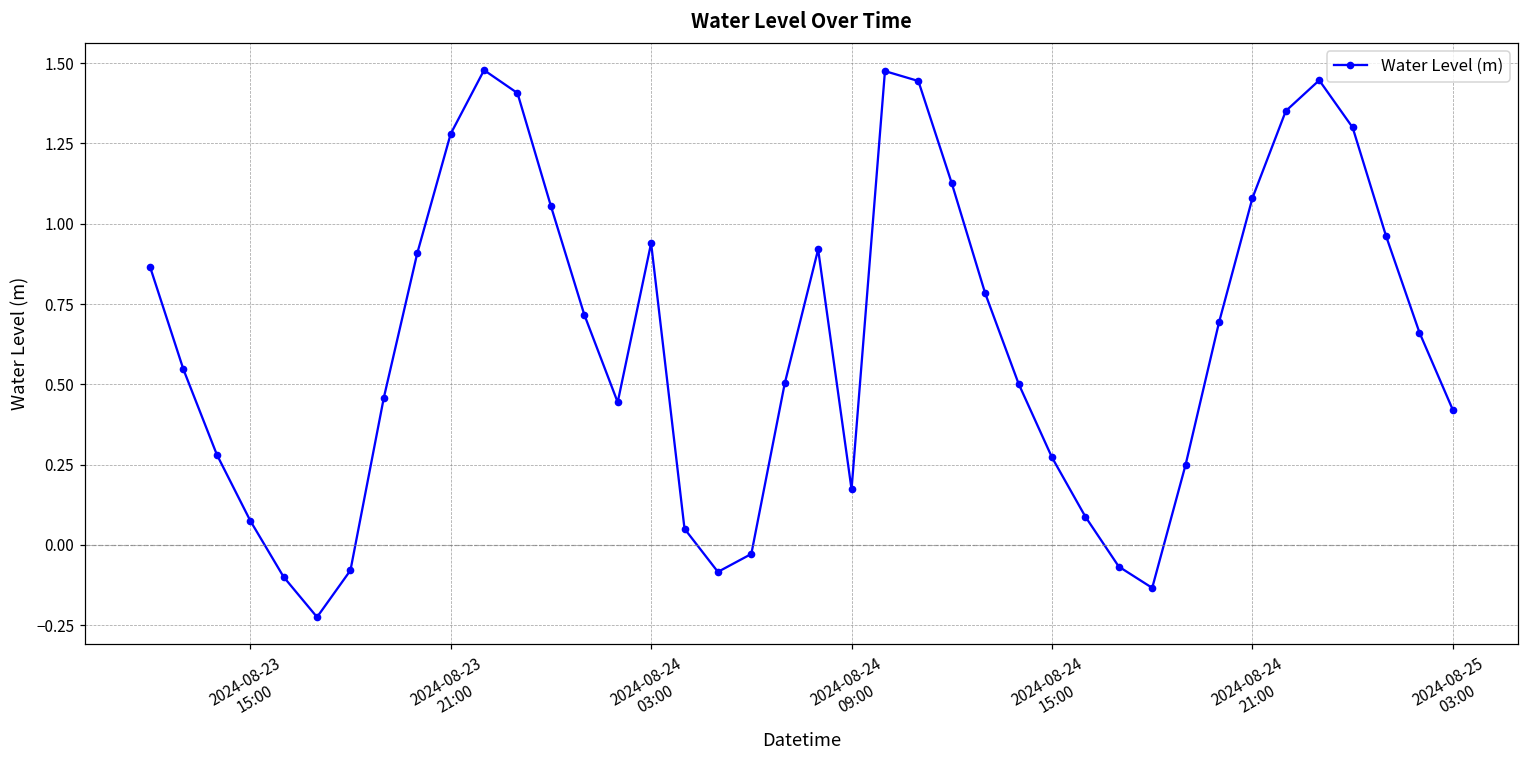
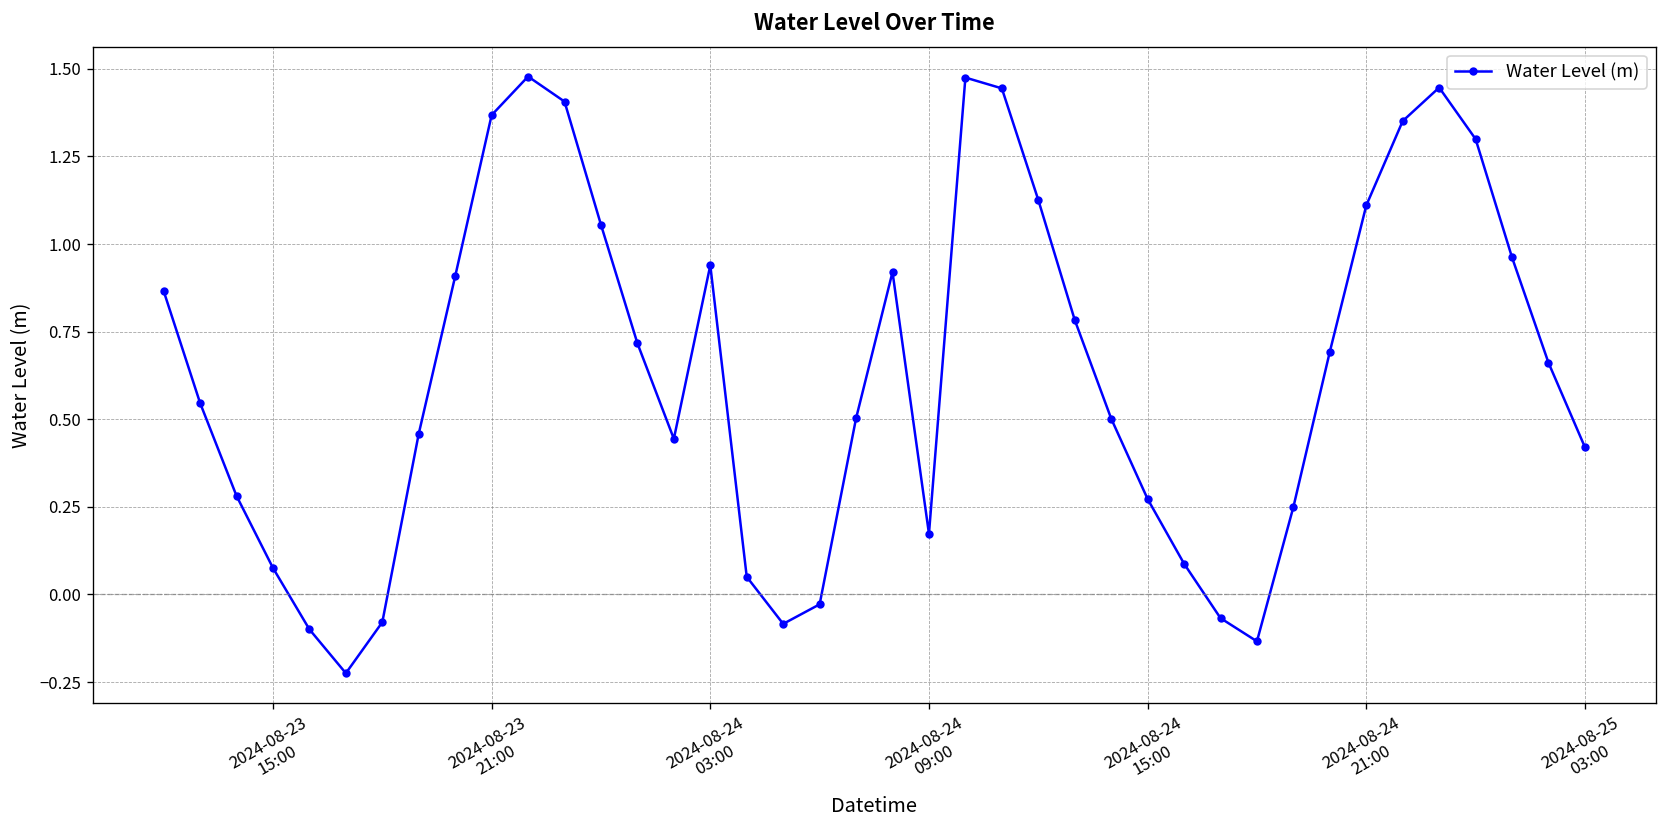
  {
    "2024-08-23 15:00": 0.08,
-   "2024-08-23 21:00": 1.28,
+   "2024-08-23 21:00": 1.37,
    "2024-08-24 03:00": 0.94,
    "2024-08-24 09:00": 0.17,
    "2024-08-24 15:00": 0.27,
-   "2024-08-24 21:00": 1.08,
+   "2024-08-24 21:00": 1.11,
    "2024-08-25 03:00": 0.42
  }
